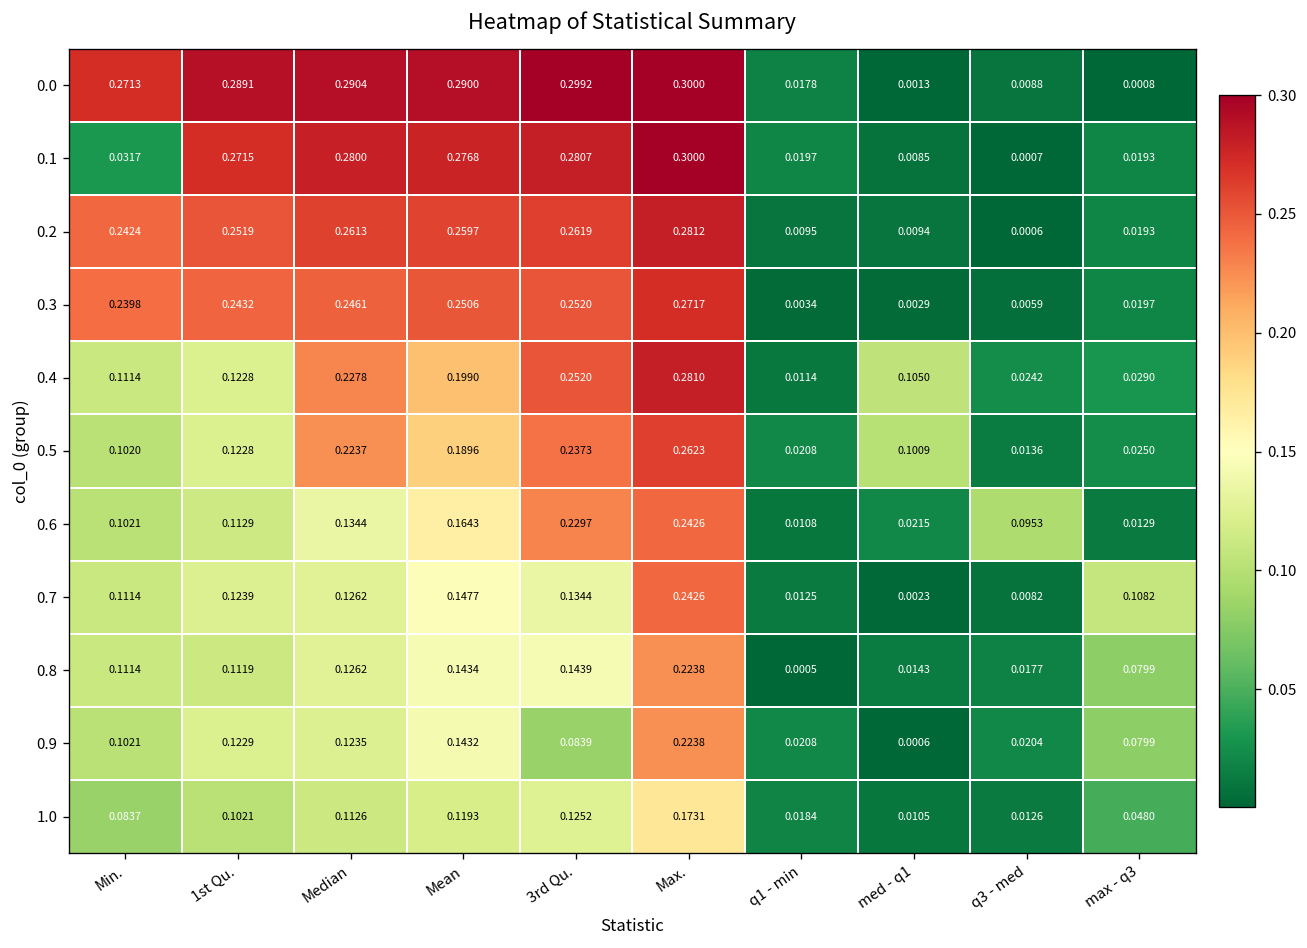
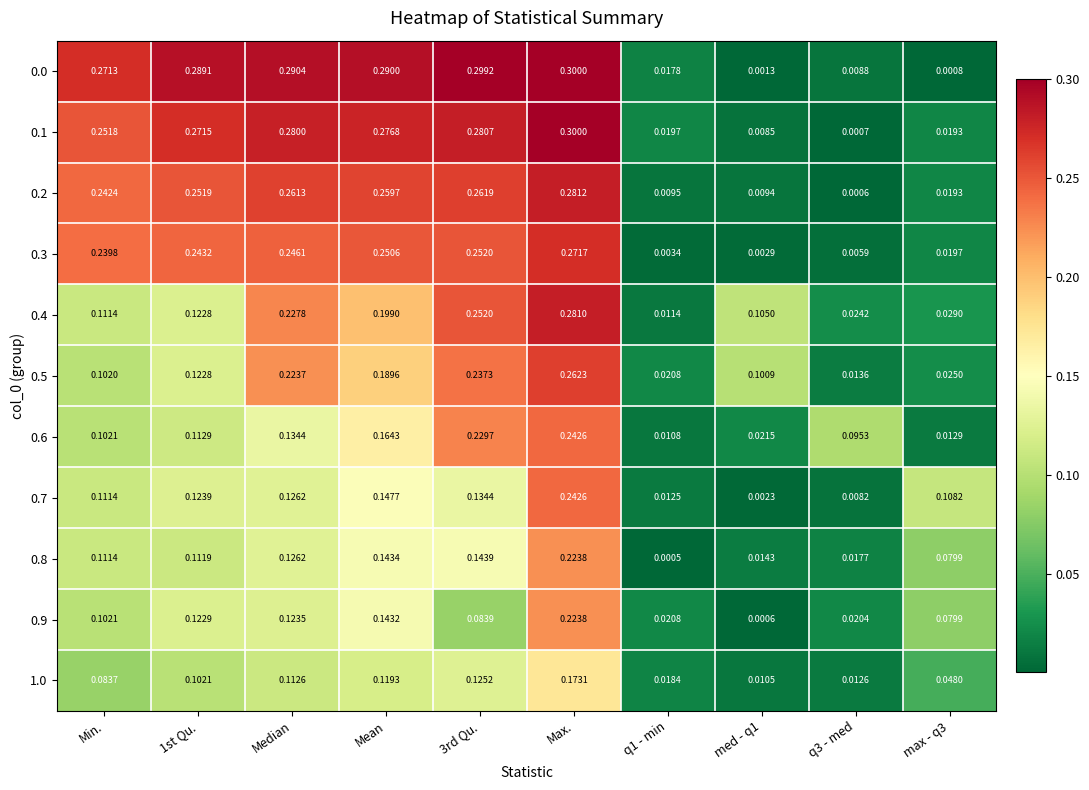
  {
    "0.0": {
      "Min.": 0.2713,
      "1st Qu.": 0.2891,
      "Median": 0.2904,
      "Mean": 0.2900,
      "3rd Qu.": 0.2992,
      "Max.": 0.3000,
      "q1 - min": 0.0178,
      "med - q1": 0.0013,
      "q3 - med": 0.0088,
      "max - q3": 0.0008
    },
    "0.1": {
-     "Min.": 0.0317,
+     "Min.": 0.2518,
      "1st Qu.": 0.2715,
      "Median": 0.2800,
      "Mean": 0.2768,
      "3rd Qu.": 0.2807,
      "Max.": 0.3000,
      "q1 - min": 0.0197,
      "med - q1": 0.0085,
      "q3 - med": 0.0007,
      "max - q3": 0.0193
    },
    "0.2": {
      "Min.": 0.2424,
      "1st Qu.": 0.2519,
      "Median": 0.2613,
      "Mean": 0.2597,
      "3rd Qu.": 0.2619,
      "Max.": 0.2812,
      "q1 - min": 0.0095,
      "med - q1": 0.0094,
      "q3 - med": 0.0006,
      "max - q3": 0.0193
    },
    "0.3": {
      "Min.": 0.2398,
      "1st Qu.": 0.2432,
      "Median": 0.2461,
      "Mean": 0.2506,
      "3rd Qu.": 0.2520,
      "Max.": 0.2717,
      "q1 - min": 0.0034,
      "med - q1": 0.0029,
      "q3 - med": 0.0059,
      "max - q3": 0.0197
    },
    "0.4": {
      "Min.": 0.1114,
      "1st Qu.": 0.1228,
      "Median": 0.2278,
      "Mean": 0.1990,
      "3rd Qu.": 0.2520,
      "Max.": 0.2810,
      "q1 - min": 0.0114,
      "med - q1": 0.1050,
      "q3 - med": 0.0242,
      "max - q3": 0.0290
    },
    "0.5": {
      "Min.": 0.1020,
      "1st Qu.": 0.1228,
      "Median": 0.2237,
      "Mean": 0.1896,
      "3rd Qu.": 0.2373,
      "Max.": 0.2623,
      "q1 - min": 0.0208,
      "med - q1": 0.1009,
      "q3 - med": 0.0136,
      "max - q3": 0.0250
    },
    "0.6": {
      "Min.": 0.1021,
      "1st Qu.": 0.1129,
      "Median": 0.1344,
      "Mean": 0.1643,
      "3rd Qu.": 0.2297,
      "Max.": 0.2426,
      "q1 - min": 0.0108,
      "med - q1": 0.0215,
      "q3 - med": 0.0953,
      "max - q3": 0.0129
    },
    "0.7": {
      "Min.": 0.1114,
      "1st Qu.": 0.1239,
      "Median": 0.1262,
      "Mean": 0.1477,
      "3rd Qu.": 0.1344,
      "Max.": 0.2426,
      "q1 - min": 0.0125,
      "med - q1": 0.0023,
      "q3 - med": 0.0082,
      "max - q3": 0.1082
    },
    "0.8": {
      "Min.": 0.1114,
      "1st Qu.": 0.1119,
      "Median": 0.1262,
      "Mean": 0.1434,
      "3rd Qu.": 0.1439,
      "Max.": 0.2238,
      "q1 - min": 0.0005,
      "med - q1": 0.0143,
      "q3 - med": 0.0177,
      "max - q3": 0.0799
    },
    "0.9": {
      "Min.": 0.1021,
      "1st Qu.": 0.1229,
      "Median": 0.1235,
      "Mean": 0.1432,
      "3rd Qu.": 0.0839,
      "Max.": 0.2238,
      "q1 - min": 0.0208,
      "med - q1": 0.0006,
      "q3 - med": 0.0204,
      "max - q3": 0.0799
    },
    "1.0": {
      "Min.": 0.0837,
      "1st Qu.": 0.1021,
      "Median": 0.1126,
      "Mean": 0.1193,
      "3rd Qu.": 0.1252,
      "Max.": 0.1731,
      "q1 - min": 0.0184,
      "med - q1": 0.0105,
      "q3 - med": 0.0126,
      "max - q3": 0.0480
    }
  }
